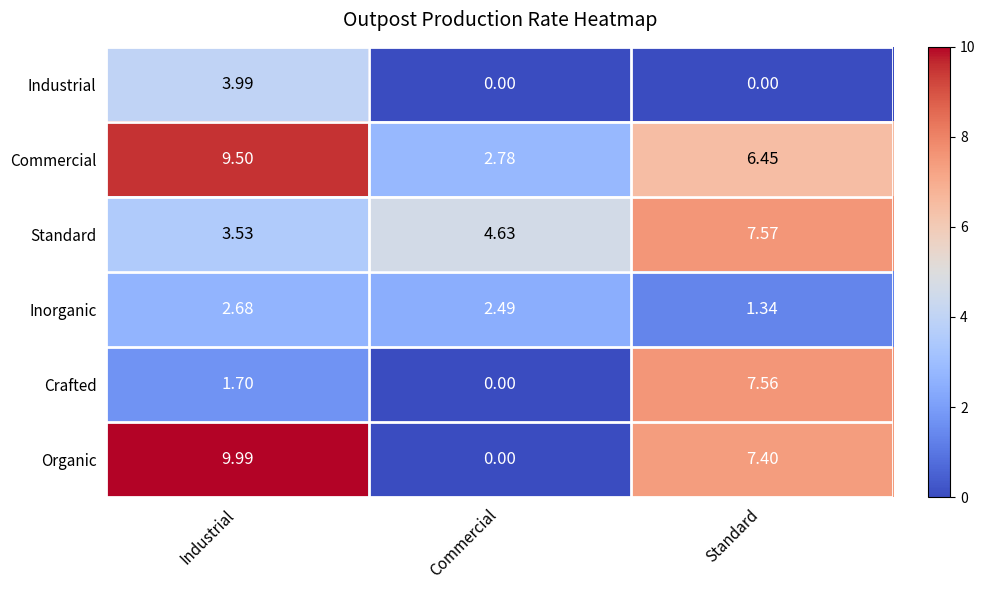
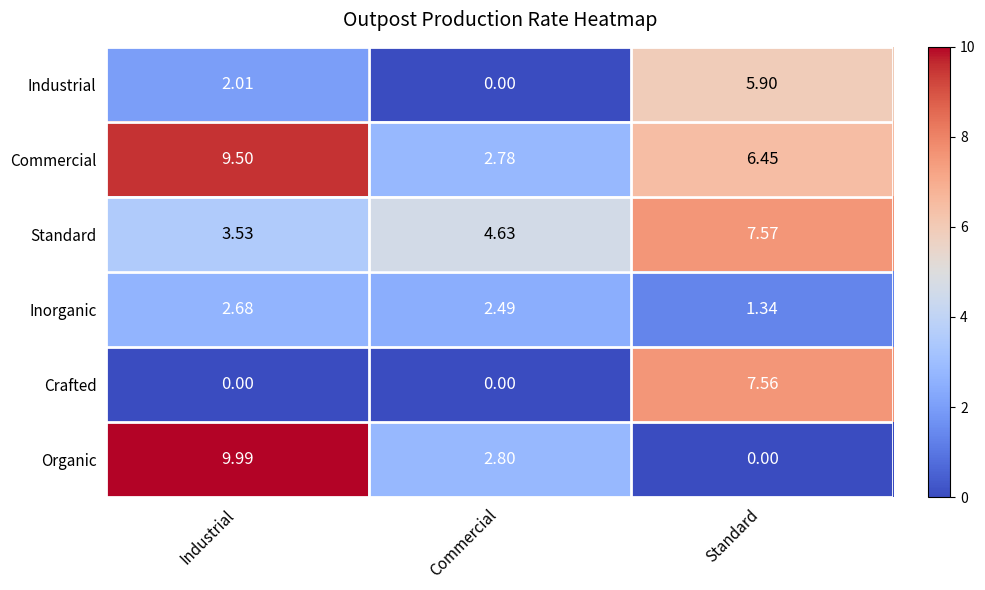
  {
    "Industrial": {
-     "Industrial": 3.99,
+     "Industrial": 2.01,
      "Commercial": 0.00,
-     "Standard": 0.00
+     "Standard": 5.90
    },
    "Commercial": {
      "Industrial": 9.50,
      "Commercial": 2.78,
      "Standard": 6.45
    },
    "Standard": {
      "Industrial": 3.53,
      "Commercial": 4.63,
      "Standard": 7.57
    },
    "Inorganic": {
      "Industrial": 2.68,
      "Commercial": 2.49,
      "Standard": 1.34
    },
    "Crafted": {
-     "Industrial": 1.70,
+     "Industrial": 0.00,
      "Commercial": 0.00,
      "Standard": 7.56
    },
    "Organic": {
      "Industrial": 9.99,
-     "Commercial": 0.00,
-     "Standard": 7.40
+     "Commercial": 2.80,
+     "Standard": 0.00
    }
  }
